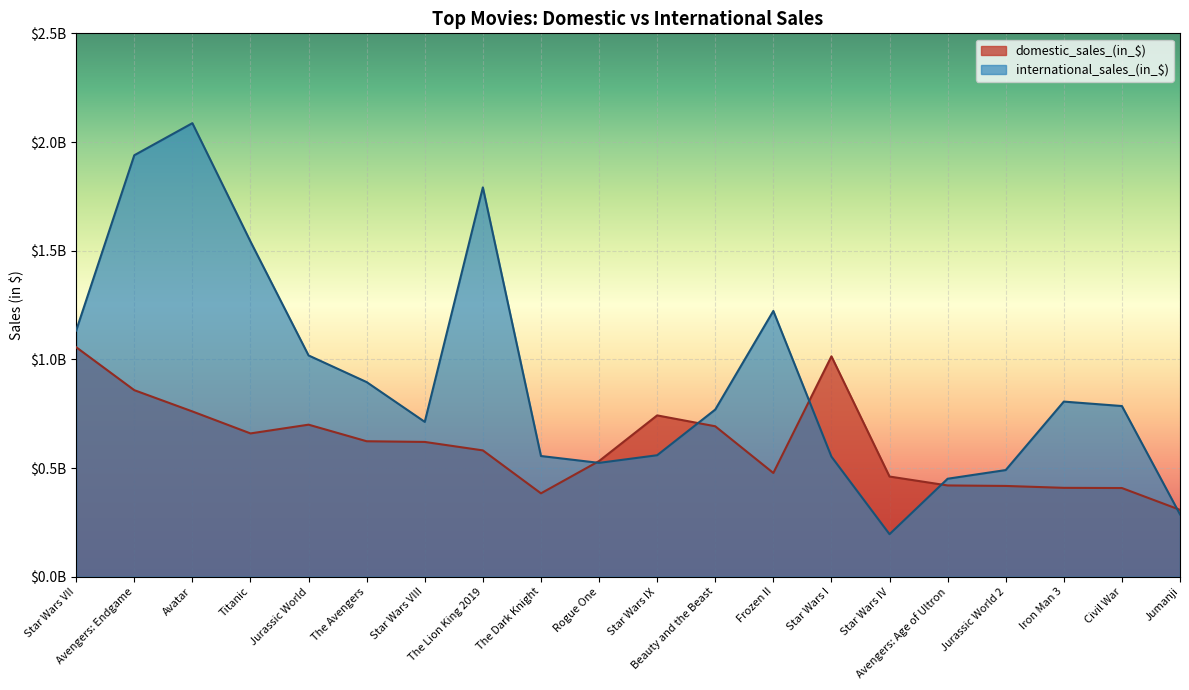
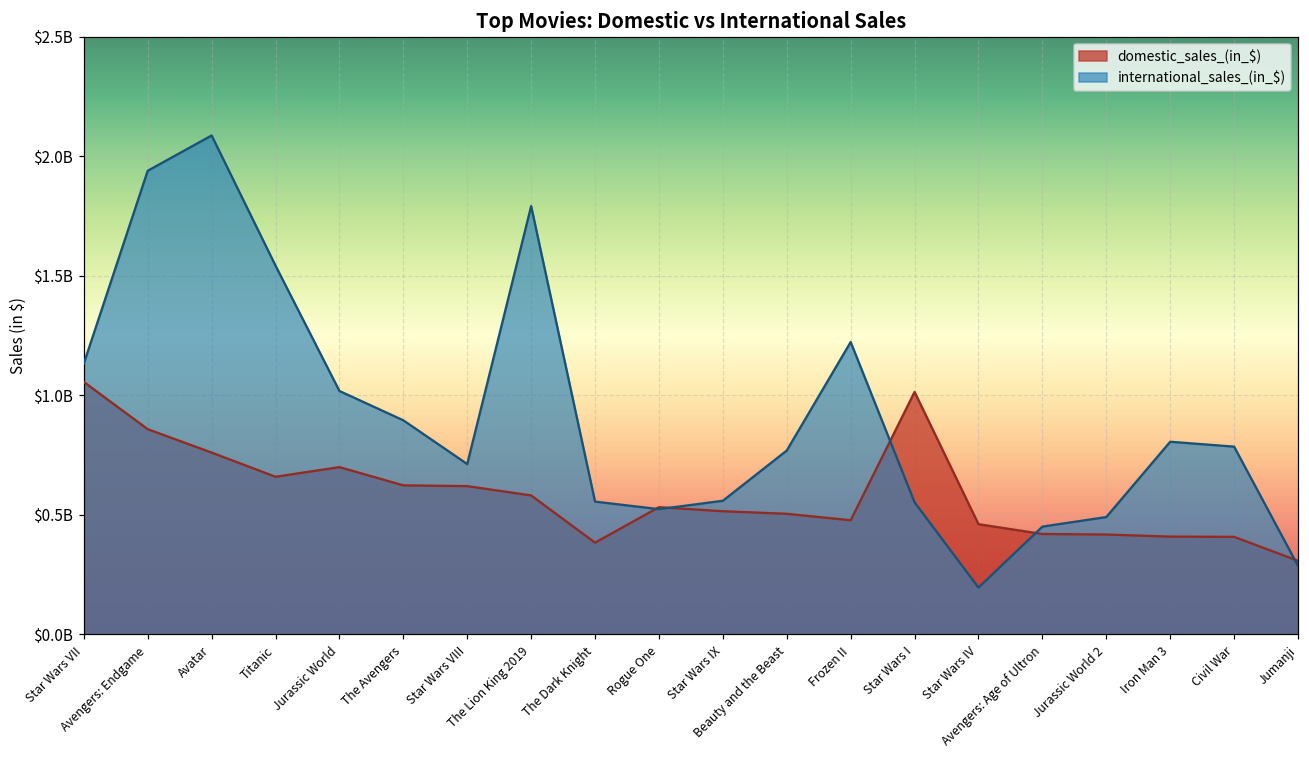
  {
    "domestic_sales_(in_$)": {
      "Star Wars VII": "$1060000000",
      "Avengers: Endgame": "$860000000",
      "Avatar": "$760000000",
      "Titanic": "$660000000",
      "Jurassic World": "$700000000",
      "The Avengers": "$620000000",
      "Star Wars VIII": "$620000000",
      "The Lion King 2019": "$580000000",
      "The Dark Knight": "$380000000",
-     "Star Wars IX": "$740000000",
-     "Beauty and the Beast": "$690000000",
+     "Star Wars IX": "$520000000",
+     "Beauty and the Beast": "$500000000",
      "Frozen II": "$480000000",
      "Star Wars I": "$1010000000",
      "Star Wars IV": "$460000000",
      "Avengers: Age of Ultron": "$420000000",
      "Jurassic World 2": "$420000000",
      "Iron Man 3": "$410000000",
      "Civil War": "$410000000",
      "Jumanji": "$310000000"
    },
    "international_sales_(in_$)": {
      "Star Wars VII": "$1130000000",
      "Avengers: Endgame": "$1940000000",
      "Avatar": "$2090000000",
      "Titanic": "$1540000000",
      "Jurassic World": "$1020000000",
      "The Avengers": "$900000000",
      "Star Wars VIII": "$710000000",
      "The Lion King 2019": "$1790000000",
      "The Dark Knight": "$560000000",
      "Star Wars IX": "$560000000",
      "Beauty and the Beast": "$770000000",
      "Frozen II": "$1220000000",
      "Star Wars I": "$550000000",
      "Star Wars IV": "$200000000",
      "Avengers: Age of Ultron": "$450000000",
      "Jurassic World 2": "$490000000",
      "Iron Man 3": "$810000000",
      "Civil War": "$790000000",
      "Jumanji": "$290000000"
    }
  }
